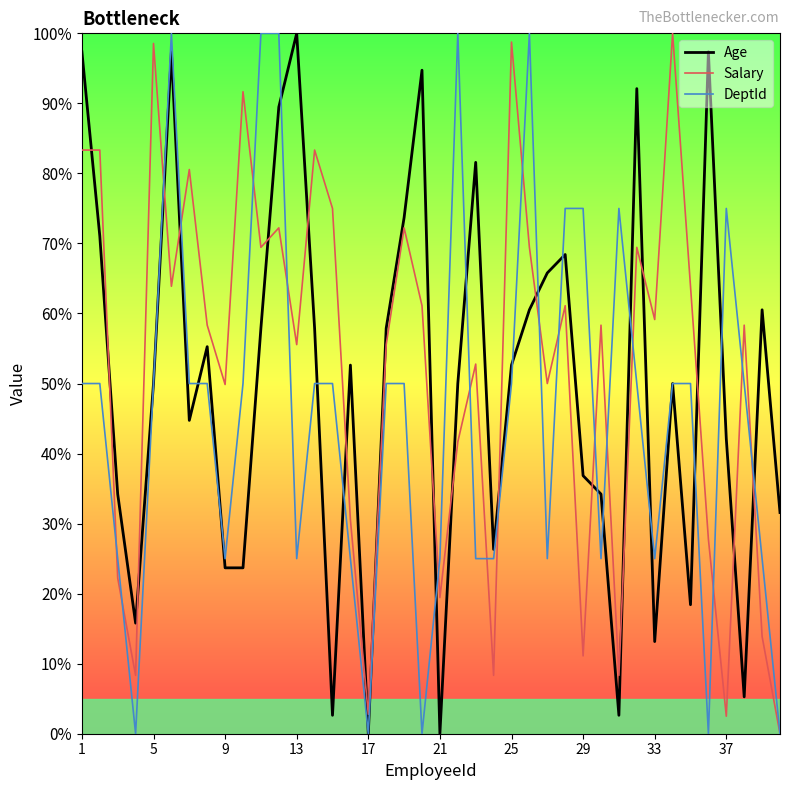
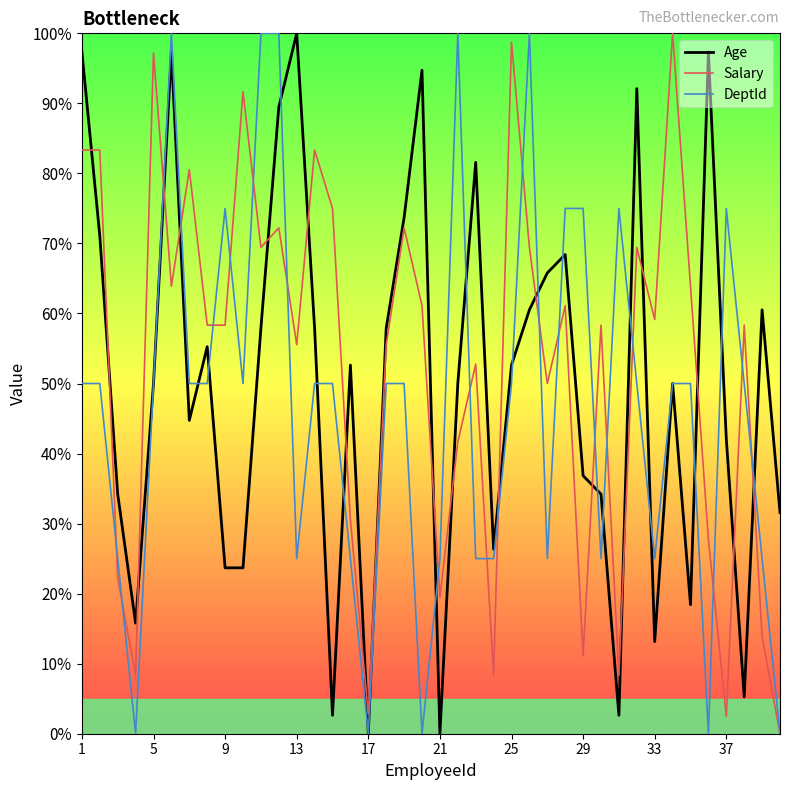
  {
    "Age": {
      "1": "97%",
      "9": "24%",
      "13": "100%",
      "25": "53%",
      "29": "37%",
      "33": "13%",
      "37": "42%"
    },
    "Salary": {
      "1": "83%",
-     "5": "99%",
-     "9": "50%",
+     "5": "97%",
+     "9": "58%",
      "13": "56%",
      "21": "19%",
      "25": "99%",
      "29": "11%",
      "33": "59%"
    },
    "DeptId": {
      "1": "50%",
-     "9": "25%",
+     "9": "75%",
      "13": "25%",
      "21": "25%",
      "25": "50%",
      "29": "75%",
      "33": "25%",
      "37": "75%"
    }
  }
